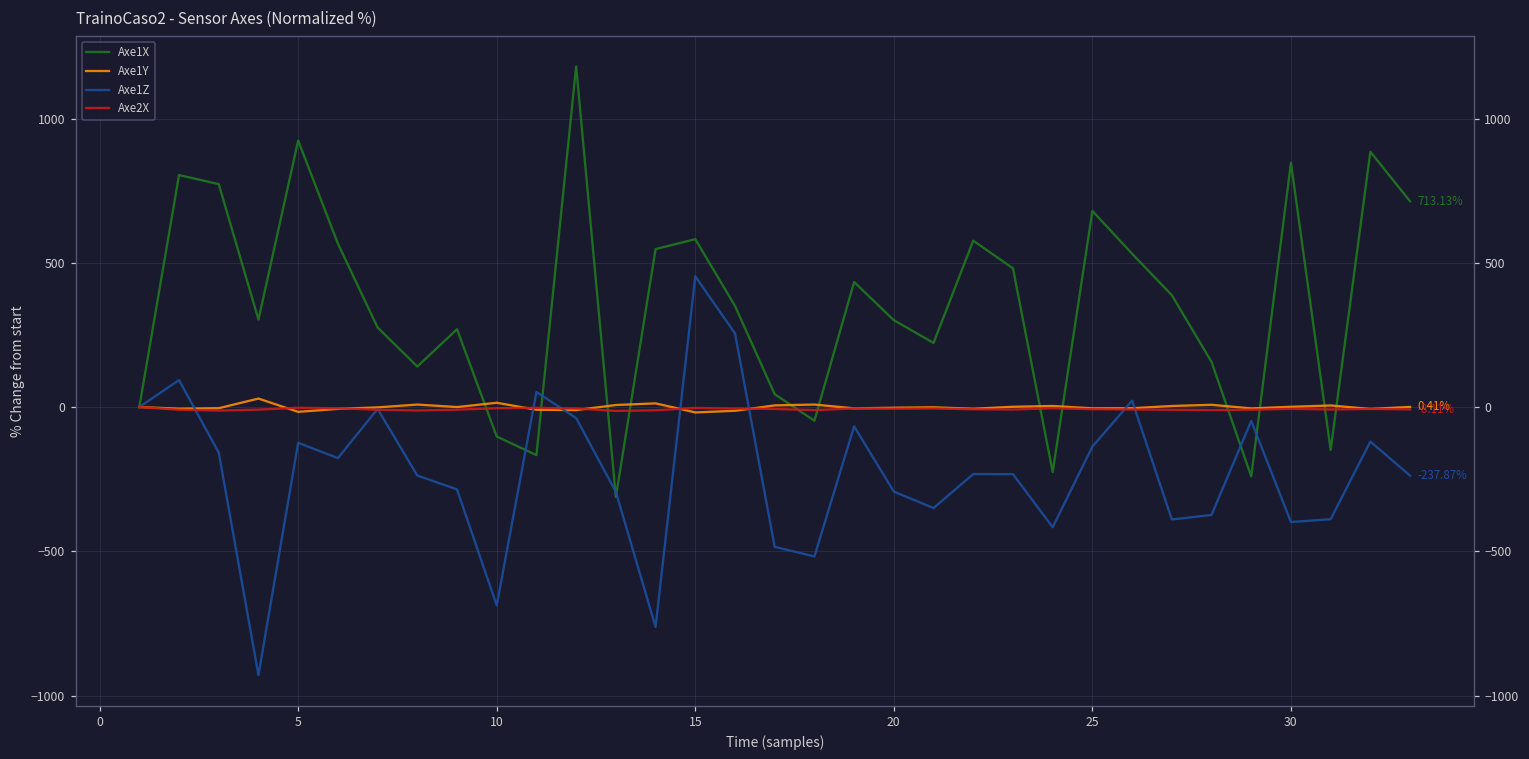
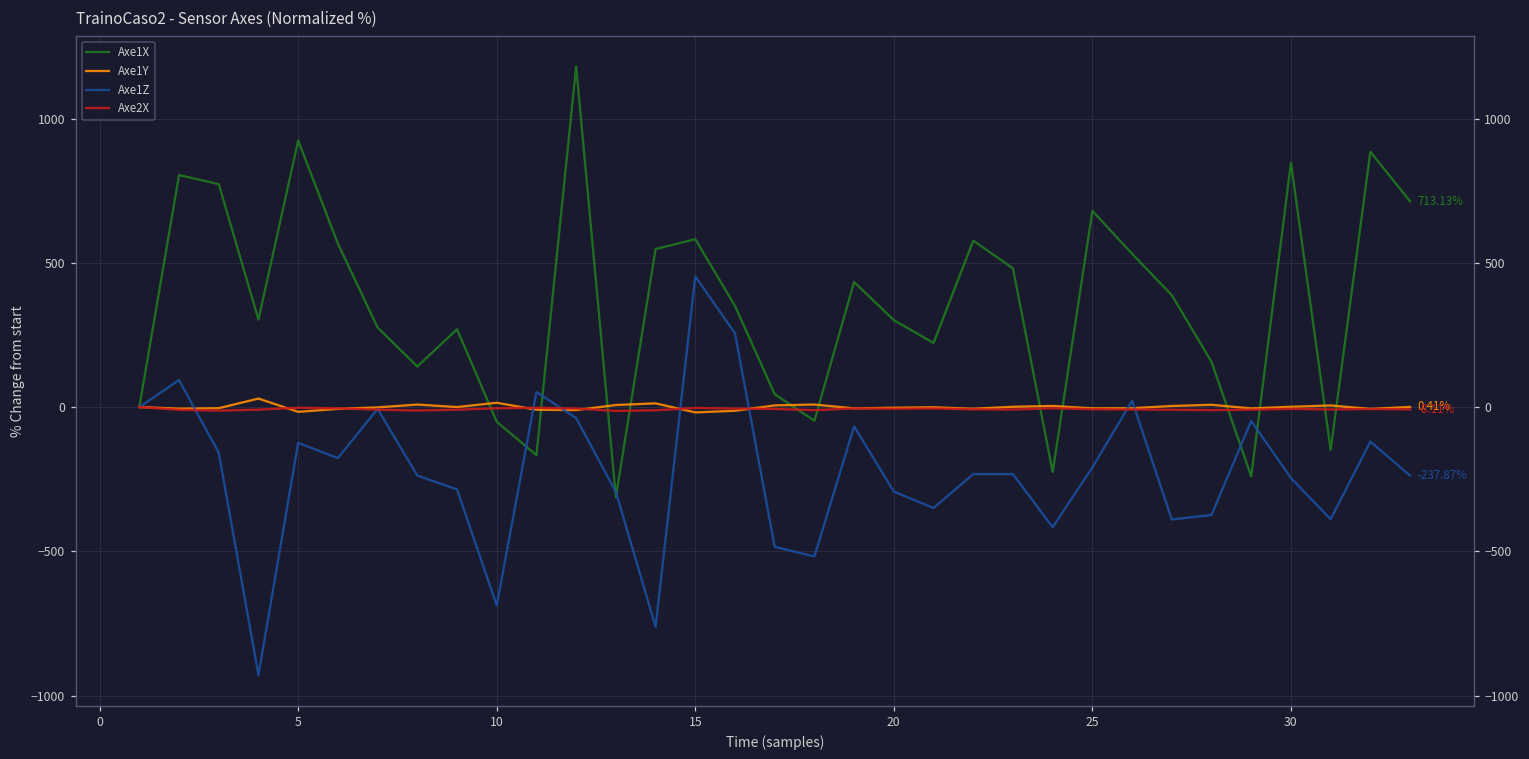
  {
    "Axe1X": {
      "5": 920,
-     "10": -100,
+     "10": -50,
      "15": 580,
      "20": 300,
      "25": 680,
      "30": 850
    },
    "Axe1Y": {
      "5": -20,
      "10": 10,
      "15": -20
    },
    "Axe1Z": {
      "5": -120,
      "10": -690,
      "15": 450,
      "20": -290,
-     "25": -140,
-     "30": -400
+     "25": -210,
+     "30": -250
    },
    "Axe2X": {
      "5": 0,
      "10": 0,
      "15": 0
    }
  }
